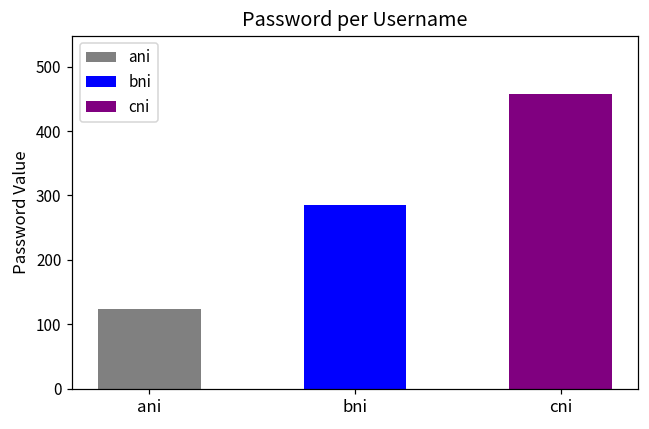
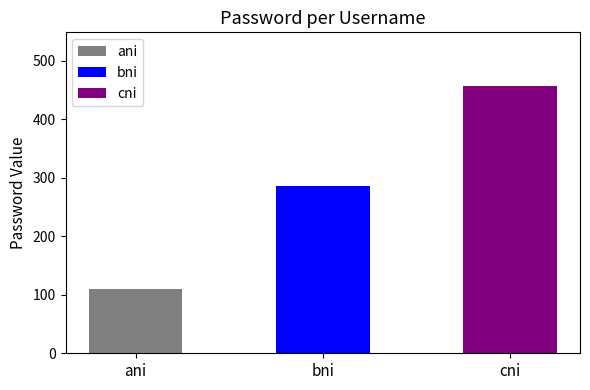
  {
-   "ani": 120,
+   "ani": 110,
    "bni": 290,
    "cni": 460
  }
